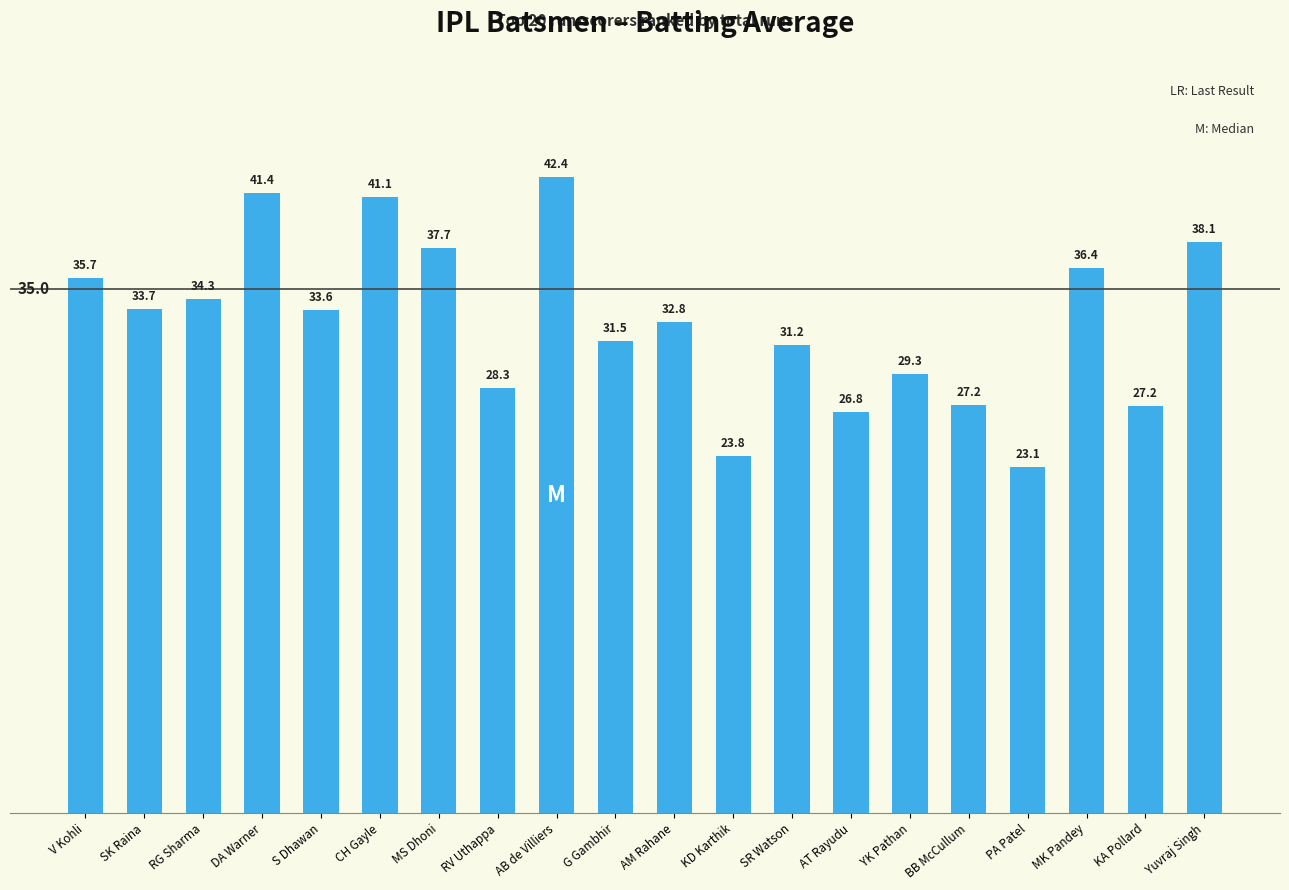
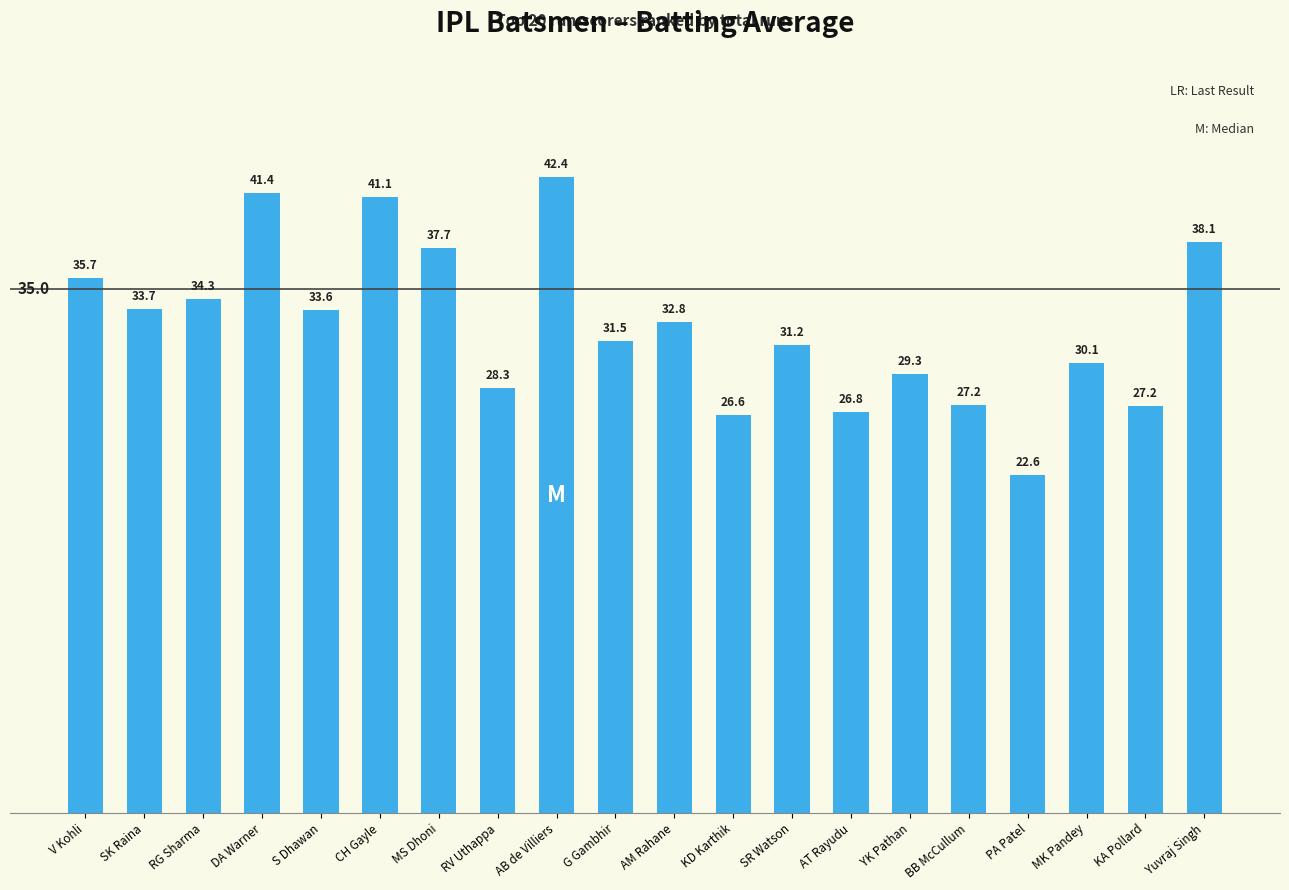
  {
    "V Kohli": 35.7,
    "SK Raina": 33.7,
    "RG Sharma": 34.3,
    "DA Warner": 41.4,
    "S Dhawan": 33.6,
    "CH Gayle": 41.1,
    "MS Dhoni": 37.7,
    "RV Uthappa": 28.3,
    "AB de Villiers": 42.4,
    "G Gambhir": 31.5,
    "AM Rahane": 32.8,
-   "KD Karthik": 23.8,
+   "KD Karthik": 26.6,
    "SR Watson": 31.2,
    "AT Rayudu": 26.8,
    "YK Pathan": 29.3,
    "BB McCullum": 27.2,
-   "PA Patel": 23.1,
-   "MK Pandey": 36.4,
+   "PA Patel": 22.6,
+   "MK Pandey": 30.1,
    "KA Pollard": 27.2,
    "Yuvraj Singh": 38.1
  }
